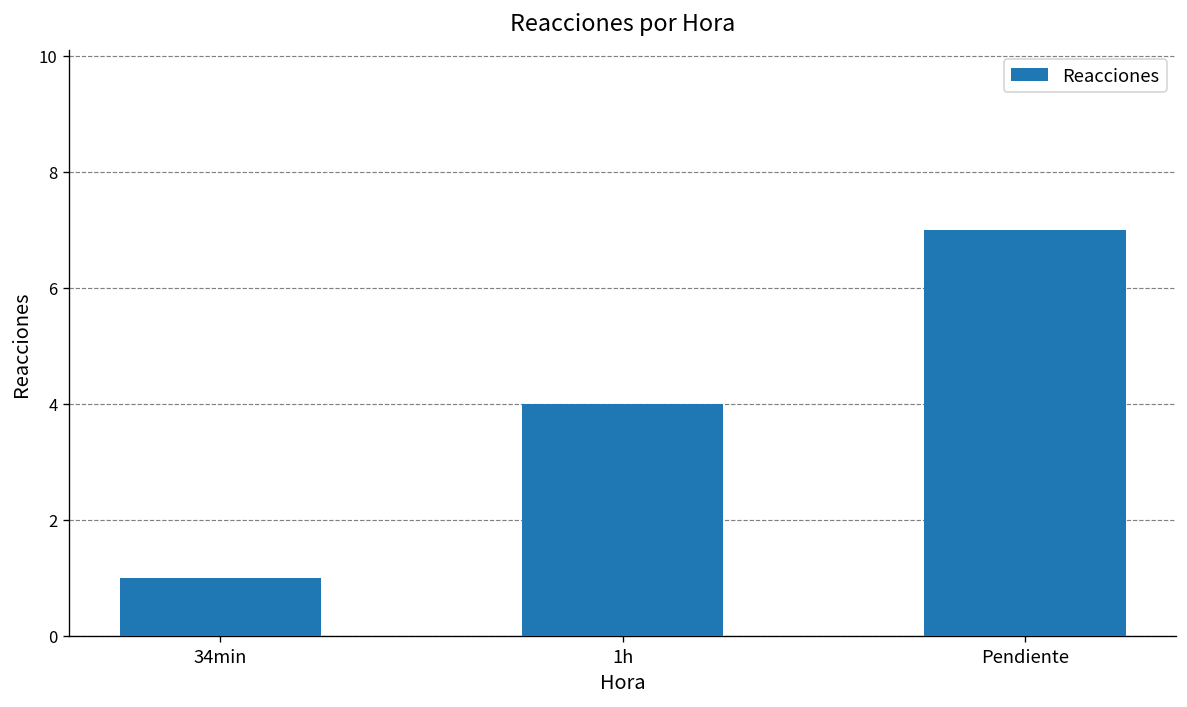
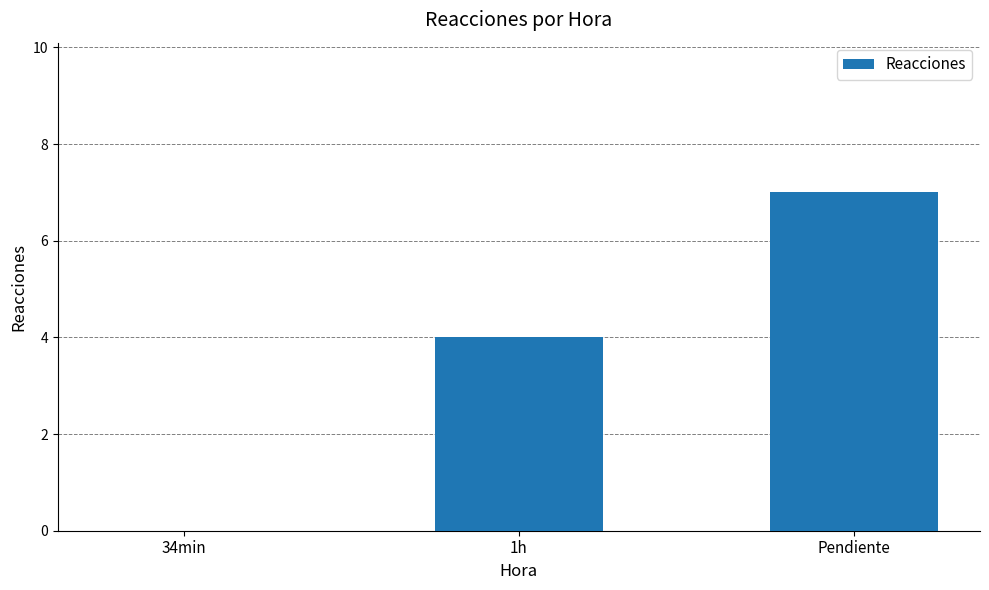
  {
-   "34min": 1,
+   "34min": 0,
    "1h": 4,
    "Pendiente": 7
  }
